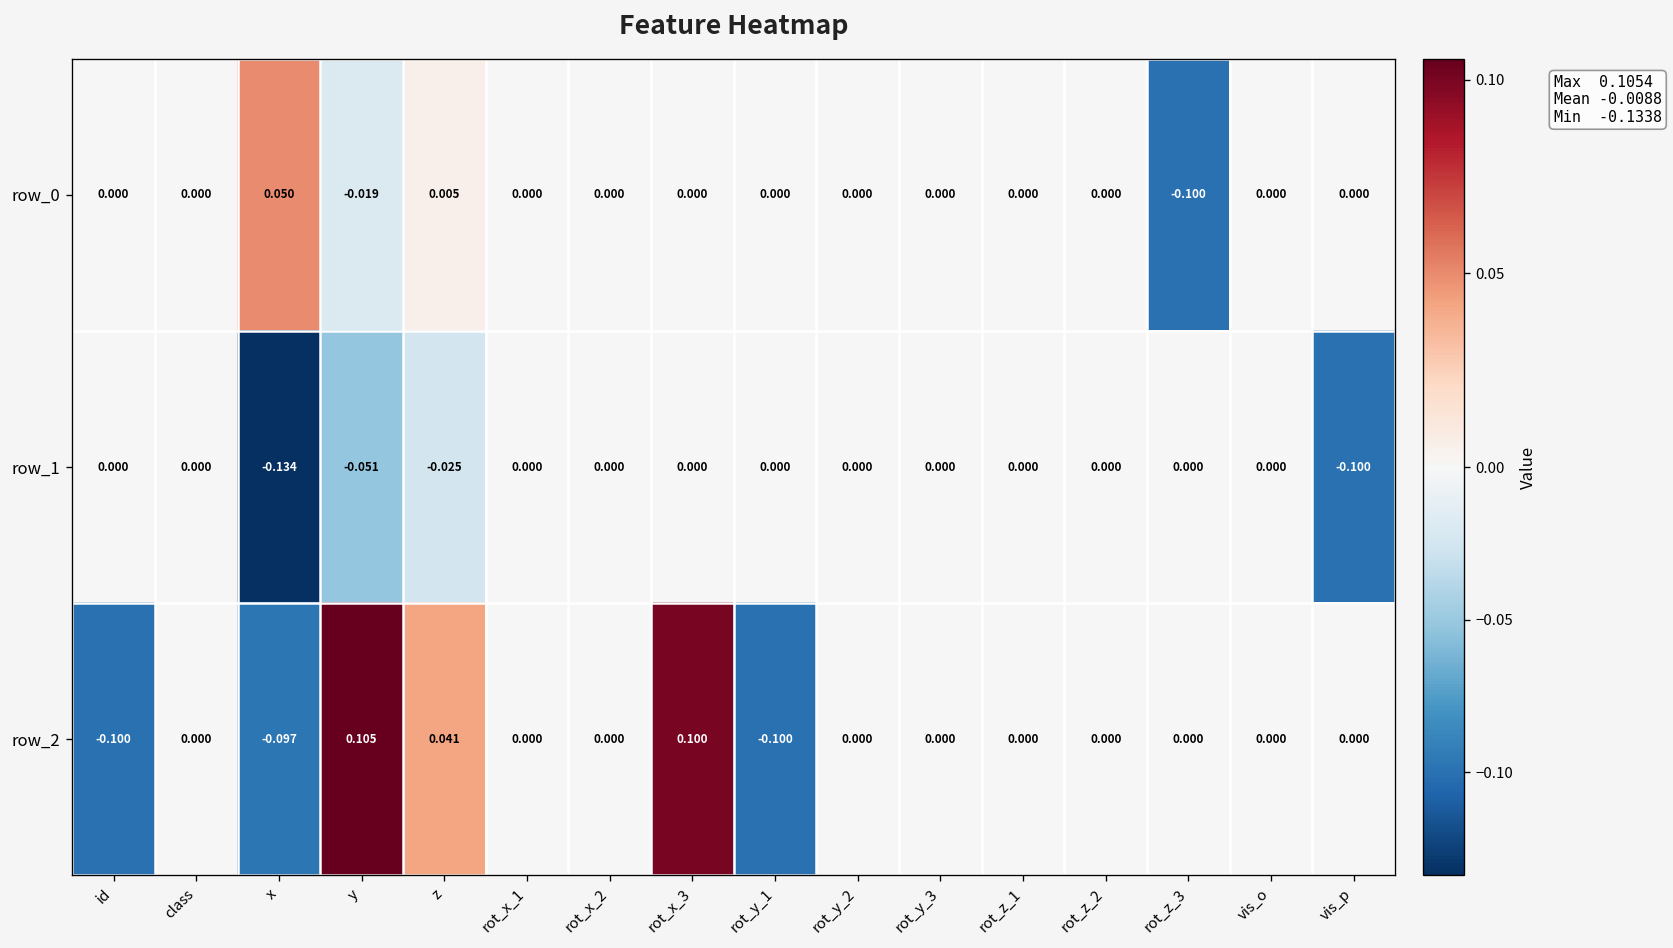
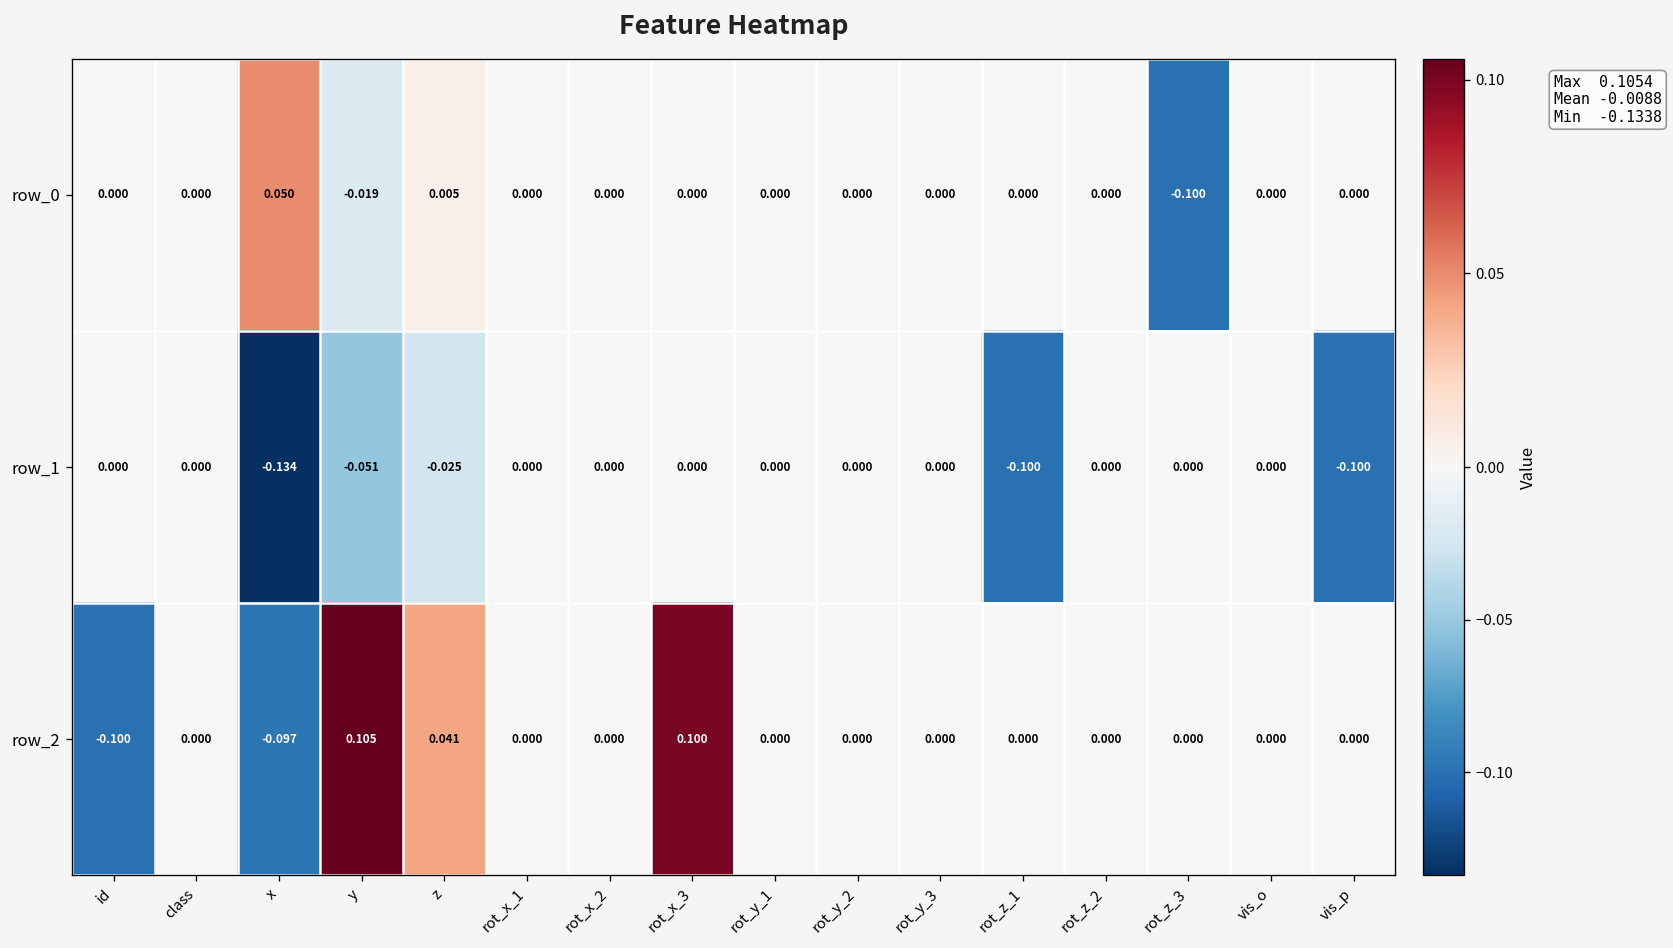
  {
    "row_0": {
      "id": 0.000,
      "class": 0.000,
      "x": 0.050,
      "y": -0.019,
      "z": 0.005,
      "rot_x_1": 0.000,
      "rot_x_2": 0.000,
      "rot_x_3": 0.000,
      "rot_y_1": 0.000,
      "rot_y_2": 0.000,
      "rot_y_3": 0.000,
      "rot_z_1": 0.000,
      "rot_z_2": 0.000,
      "rot_z_3": -0.100,
      "vis_o": 0.000,
      "vis_p": 0.000
    },
    "row_1": {
      "id": 0.000,
      "class": 0.000,
      "x": -0.134,
      "y": -0.051,
      "z": -0.025,
      "rot_x_1": 0.000,
      "rot_x_2": 0.000,
      "rot_x_3": 0.000,
      "rot_y_1": 0.000,
      "rot_y_2": 0.000,
      "rot_y_3": 0.000,
-     "rot_z_1": 0.000,
+     "rot_z_1": -0.100,
      "rot_z_2": 0.000,
      "rot_z_3": 0.000,
      "vis_o": 0.000,
      "vis_p": -0.100
    },
    "row_2": {
      "id": -0.100,
      "class": 0.000,
      "x": -0.097,
      "y": 0.105,
      "z": 0.041,
      "rot_x_1": 0.000,
      "rot_x_2": 0.000,
      "rot_x_3": 0.100,
-     "rot_y_1": -0.100,
+     "rot_y_1": 0.000,
      "rot_y_2": 0.000,
      "rot_y_3": 0.000,
      "rot_z_1": 0.000,
      "rot_z_2": 0.000,
      "rot_z_3": 0.000,
      "vis_o": 0.000,
      "vis_p": 0.000
    }
  }
